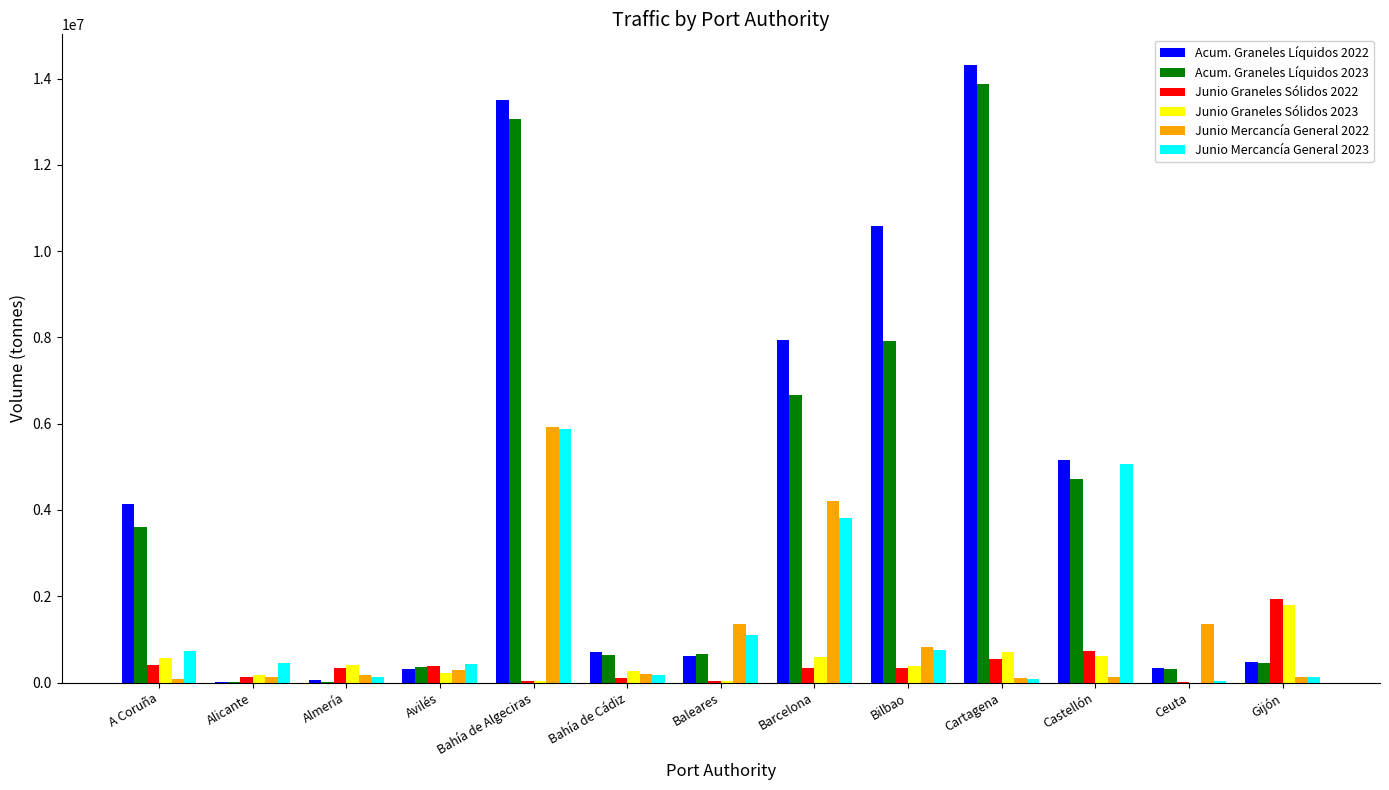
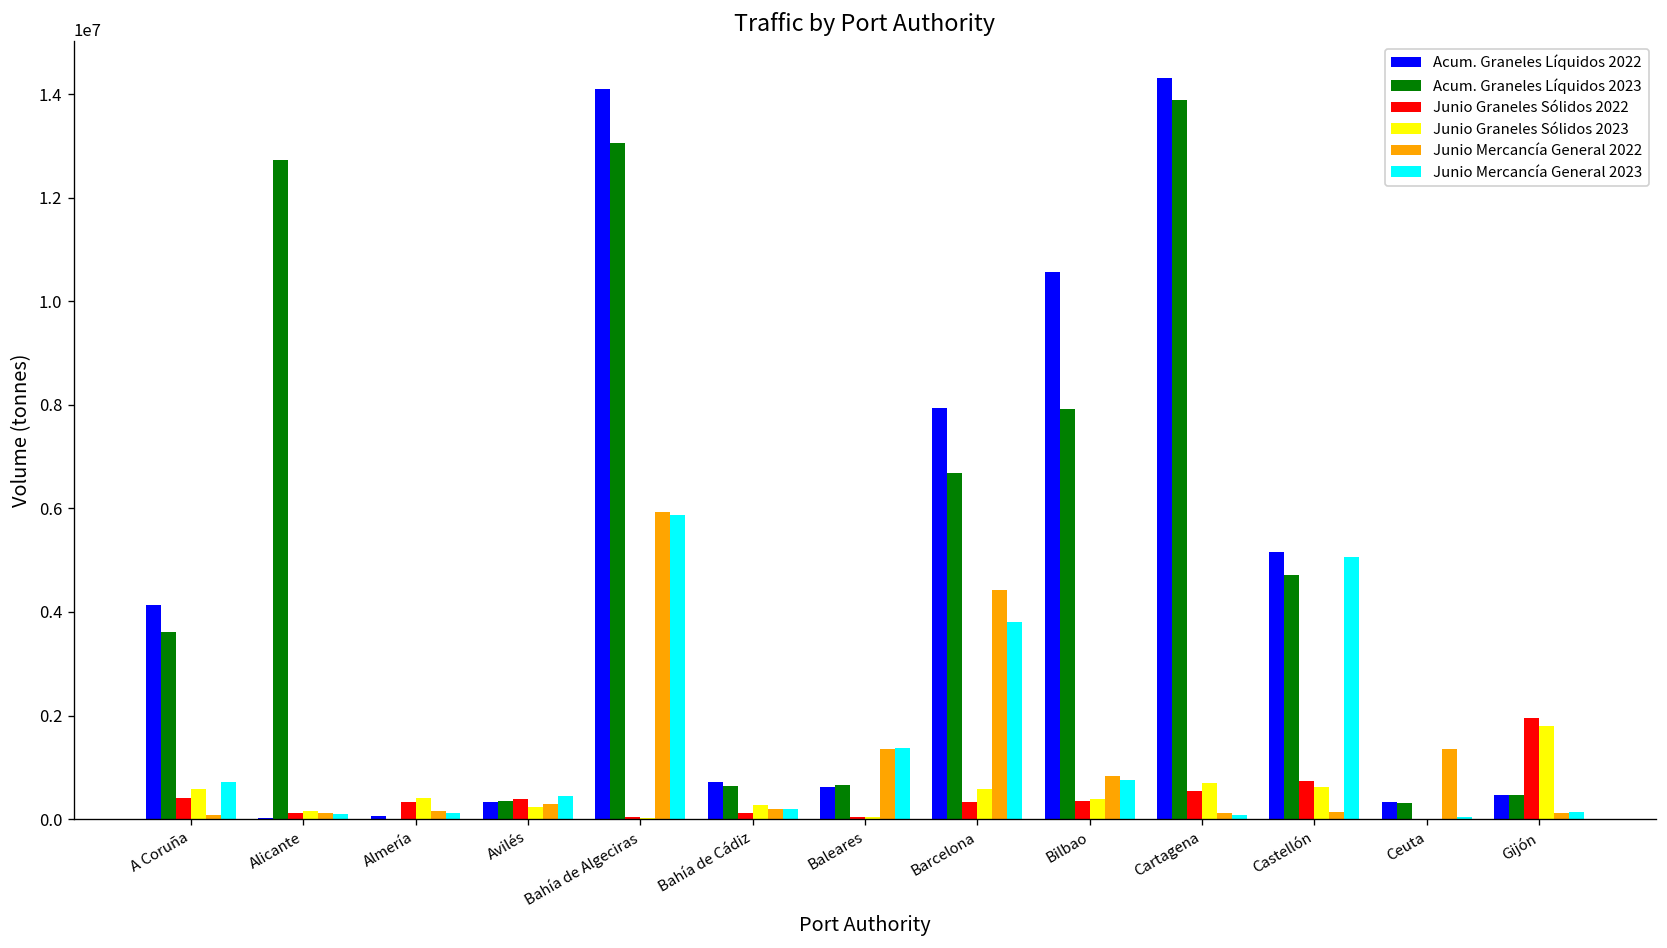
  {
    "Acum. Graneles Líquidos 2022": {
      "A Coruña": 4100000,
      "Avilés": 300000,
-     "Bahía de Algeciras": 13500000,
+     "Bahía de Algeciras": 14100000,
      "Bahía de Cádiz": 700000,
      "Baleares": 600000,
      "Barcelona": 7900000,
      "Bilbao": 10600000,
      "Cartagena": 14300000,
      "Castellón": 5200000,
      "Ceuta": 300000,
      "Gijón": 500000
    },
    "Acum. Graneles Líquidos 2023": {
      "A Coruña": 3600000,
-     "Alicante": 0,
+     "Alicante": 12700000,
      "Avilés": 400000,
      "Bahía de Algeciras": 13100000,
      "Bahía de Cádiz": 600000,
      "Baleares": 700000,
      "Barcelona": 6700000,
      "Bilbao": 7900000,
      "Cartagena": 13900000,
      "Castellón": 4700000,
      "Ceuta": 300000,
      "Gijón": 500000
    },
    "Junio Graneles Sólidos 2022": {
      "A Coruña": 400000,
      "Alicante": 100000,
      "Almería": 300000,
      "Avilés": 400000,
      "Bahía de Cádiz": 100000,
      "Barcelona": 300000,
      "Bilbao": 300000,
      "Cartagena": 500000,
      "Castellón": 700000,
      "Gijón": 1900000
    },
    "Junio Graneles Sólidos 2023": {
      "A Coruña": 600000,
      "Alicante": 200000,
      "Almería": 400000,
      "Avilés": 200000,
      "Bahía de Cádiz": 300000,
      "Barcelona": 600000,
      "Bilbao": 400000,
      "Cartagena": 700000,
      "Castellón": 600000,
      "Ceuta": 0,
      "Gijón": 1800000
    },
    "Junio Mercancía General 2022": {
      "A Coruña": 100000,
      "Alicante": 100000,
      "Almería": 200000,
      "Avilés": 300000,
      "Bahía de Algeciras": 5900000,
      "Bahía de Cádiz": 200000,
      "Baleares": 1300000,
-     "Barcelona": 4200000,
+     "Barcelona": 4400000,
      "Bilbao": 800000,
      "Cartagena": 100000,
      "Castellón": 100000,
      "Ceuta": 1300000,
      "Gijón": 100000
    },
    "Junio Mercancía General 2023": {
      "A Coruña": 700000,
-     "Alicante": 500000,
+     "Alicante": 100000,
      "Almería": 100000,
      "Avilés": 400000,
      "Bahía de Algeciras": 5900000,
      "Bahía de Cádiz": 200000,
-     "Baleares": 1100000,
+     "Baleares": 1400000,
      "Barcelona": 3800000,
      "Bilbao": 800000,
      "Cartagena": 100000,
      "Castellón": 5100000,
      "Gijón": 100000
    }
  }
